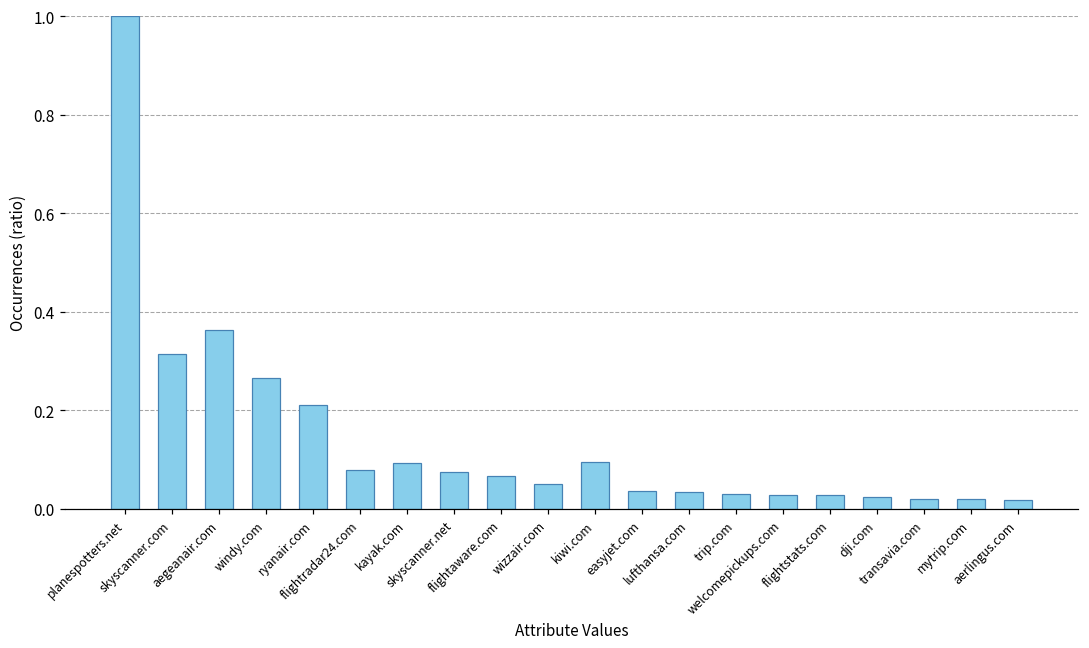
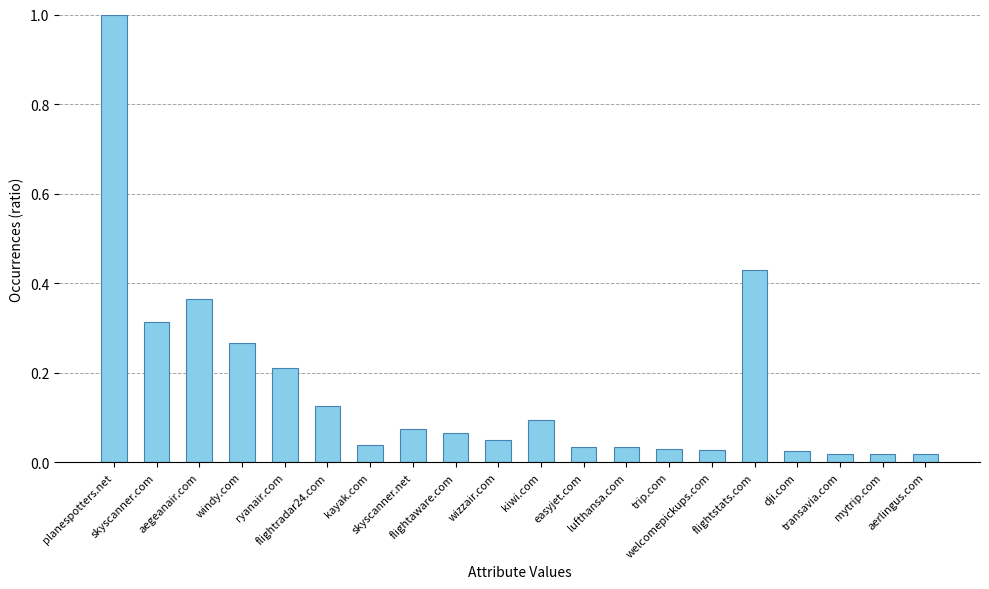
  {
    "planespotters.net": 1.00,
    "skyscanner.com": 0.31,
    "aegeanair.com": 0.36,
    "windy.com": 0.27,
    "ryanair.com": 0.21,
-   "flightradar24.com": 0.08,
-   "kayak.com": 0.09,
+   "flightradar24.com": 0.13,
+   "kayak.com": 0.04,
    "skyscanner.net": 0.07,
    "flightaware.com": 0.07,
    "wizzair.com": 0.05,
    "kiwi.com": 0.10,
    "easyjet.com": 0.03,
    "lufthansa.com": 0.03,
    "trip.com": 0.03,
    "welcomepickups.com": 0.03,
-   "flightstats.com": 0.03,
+   "flightstats.com": 0.43,
    "dji.com": 0.02,
    "transavia.com": 0.02,
    "mytrip.com": 0.02,
    "aerlingus.com": 0.02
  }
